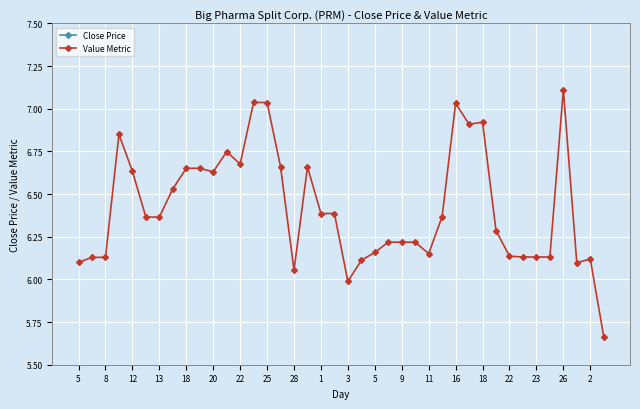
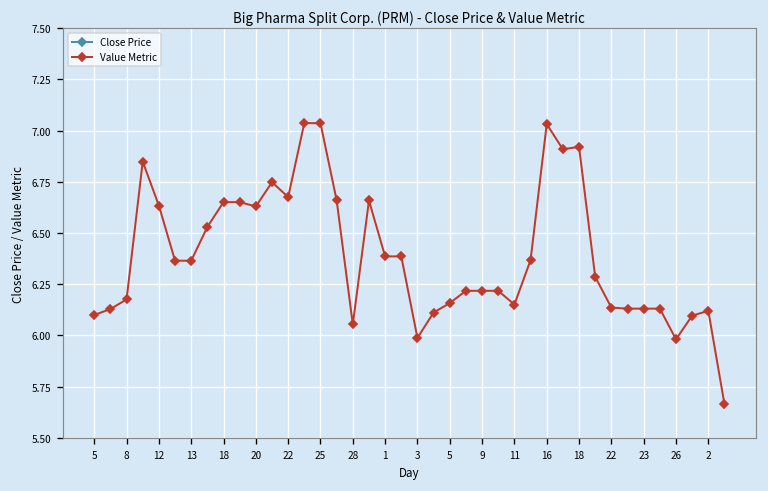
  {
    "Value Metric": {
-     "8": 6.13,
+     "8": 6.18,
      "12": 6.63,
      "20": 6.63,
      "28": 6.05,
      "16": 7.03,
-     "26": 7.11,
+     "26": 5.98,
      "2": 6.12
    }
  }
